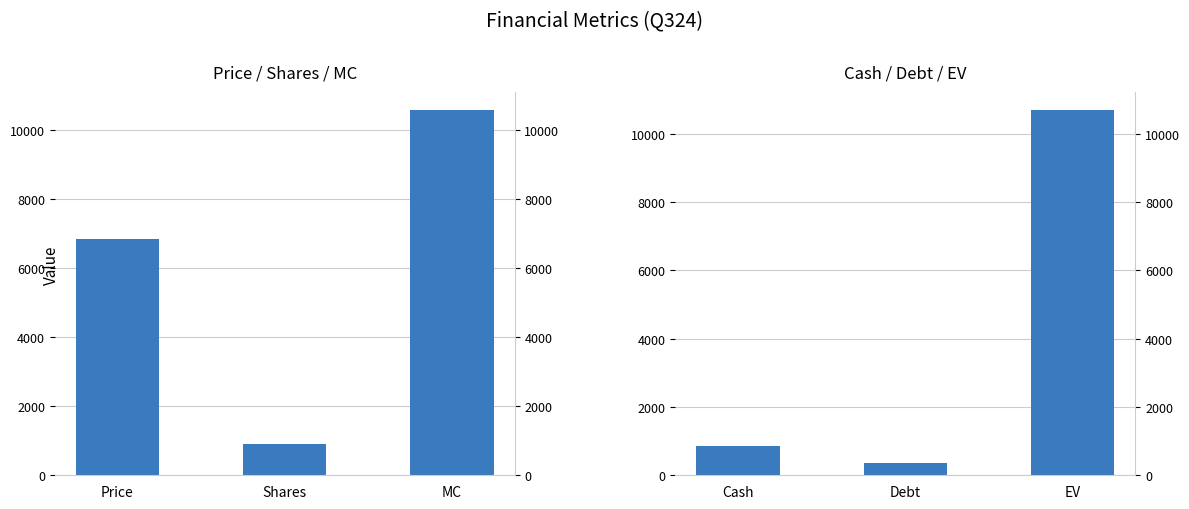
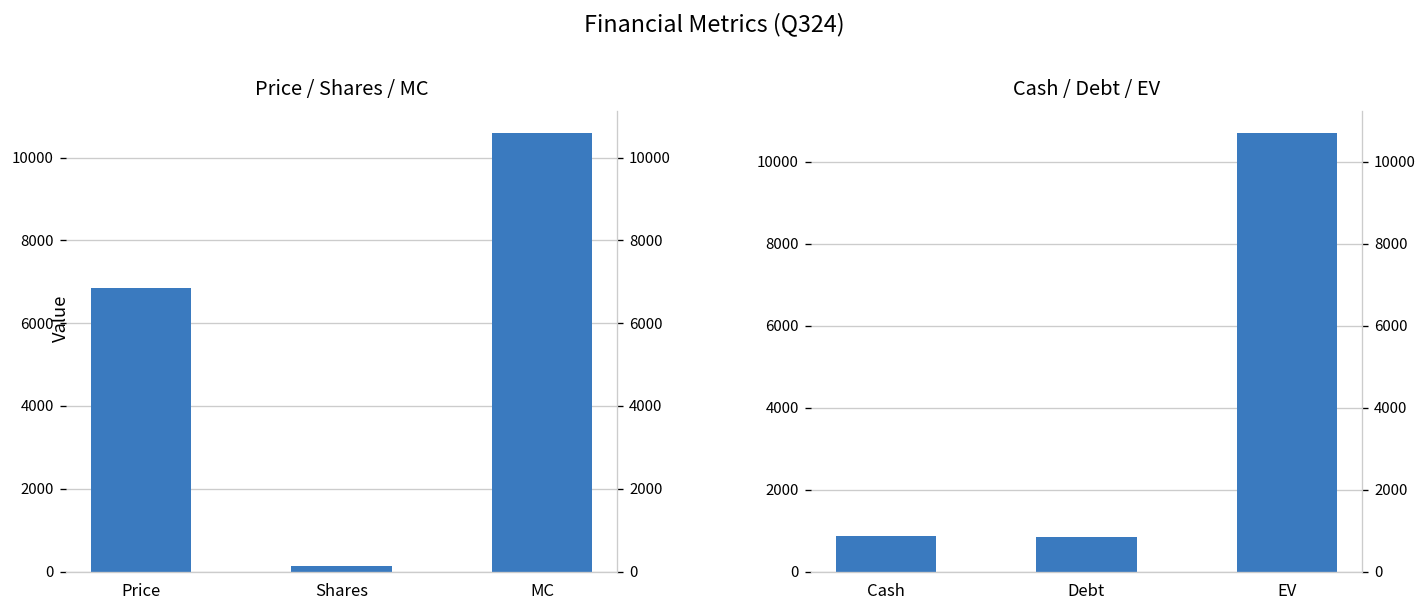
  {
    "Price / Shares / MC": {
      "Price": 6900,
-     "Shares": 900,
+     "Shares": 100,
      "MC": 10600
    },
    "Cash / Debt / EV": {
      "Cash": 900,
-     "Debt": 300,
+     "Debt": 800,
      "EV": 10700
    }
  }
